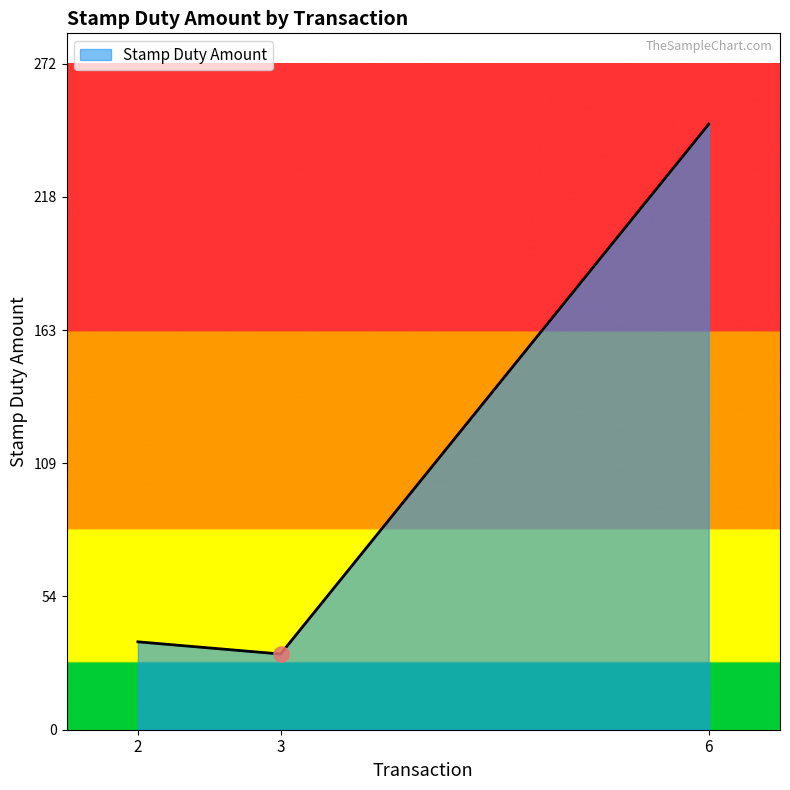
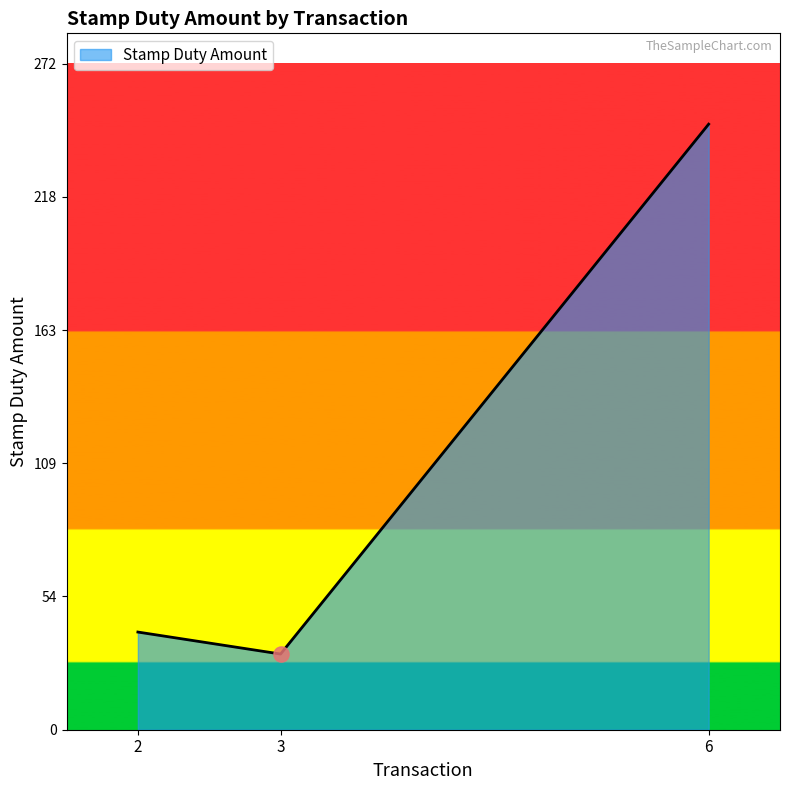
  {
    "Stamp Duty Amount": {
-     "2": 36,
+     "2": 40,
      "6": 248
    }
  }
